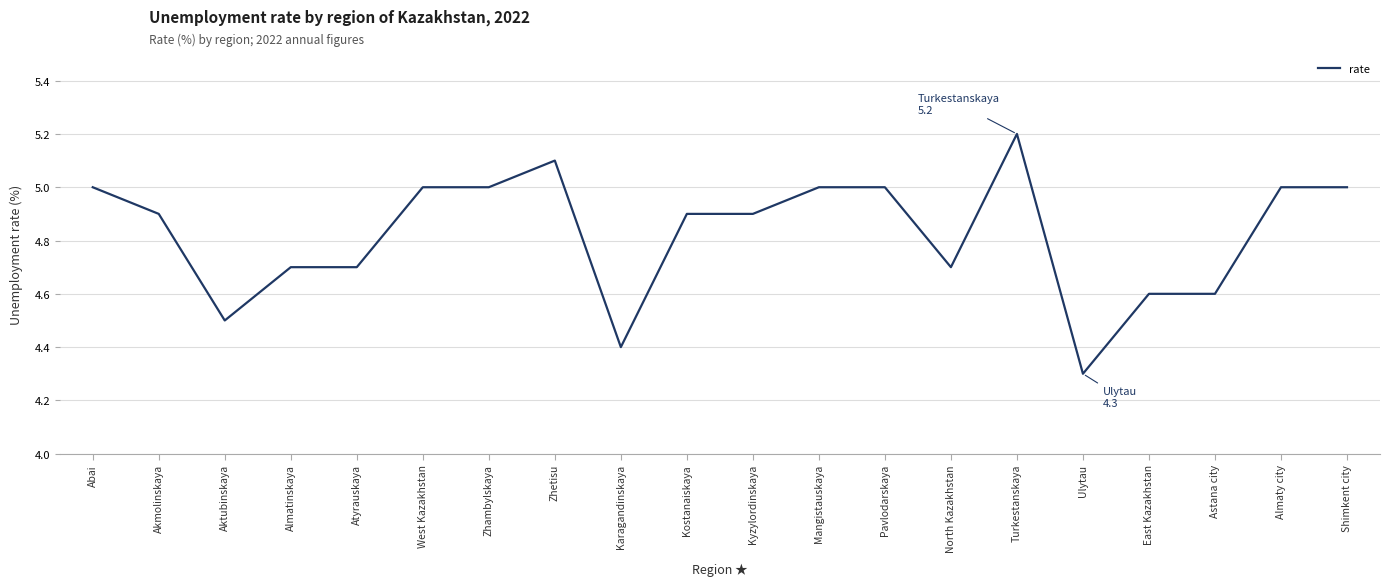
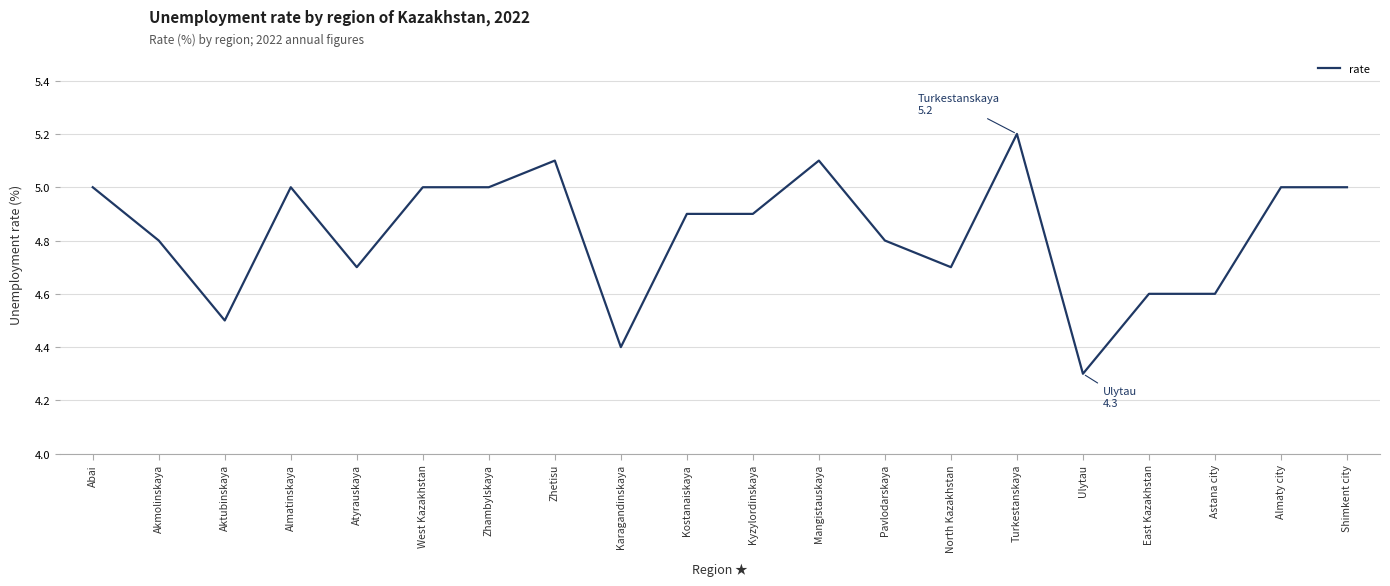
  {
    "Abai": 5.0,
-   "Akmolinskaya": 4.9,
+   "Akmolinskaya": 4.8,
    "Aktubinskaya": 4.5,
-   "Almatinskaya": 4.7,
+   "Almatinskaya": 5.0,
    "Atyrauskaya": 4.7,
    "West Kazakhstan": 5.0,
    "Zhambylskaya": 5.0,
    "Zhetisu": 5.1,
    "Karagandinskaya": 4.4,
    "Kostanaiskaya": 4.9,
    "Kyzylordinskaya": 4.9,
-   "Mangistauskaya": 5.0,
-   "Pavlodarskaya": 5.0,
+   "Mangistauskaya": 5.1,
+   "Pavlodarskaya": 4.8,
    "North Kazakhstan": 4.7,
    "East Kazakhstan": 4.6,
    "Astana city": 4.6,
    "Almaty city": 5.0,
    "Shimkent city": 5.0
  }
